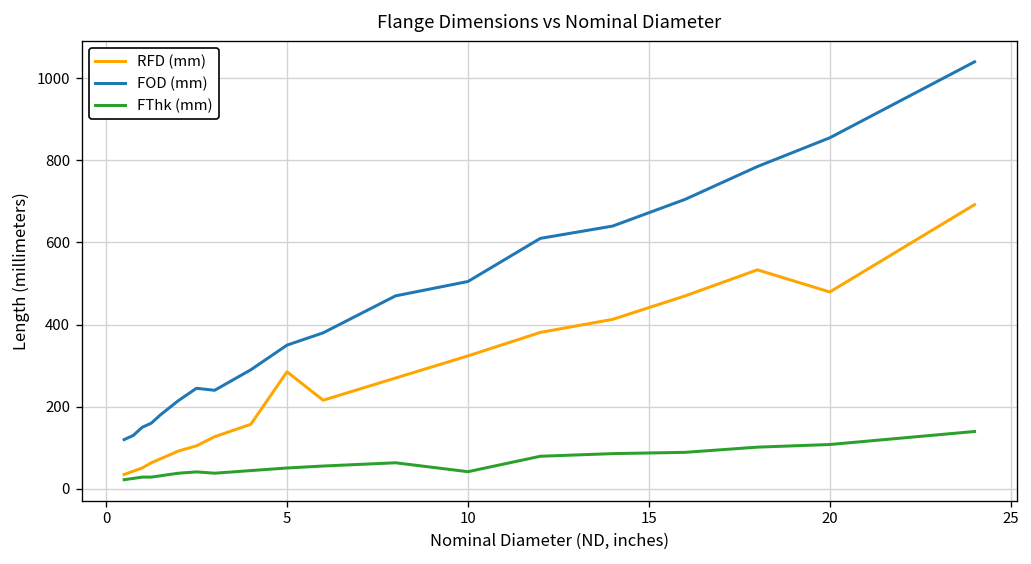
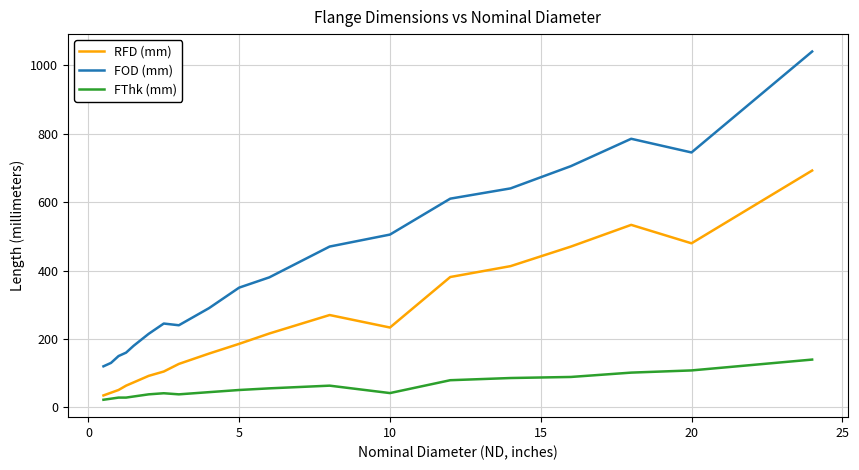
  {
    "RFD (mm)": {
-     "5": 290,
-     "10": 320,
+     "5": 190,
+     "10": 230,
      "20": 480
    },
    "FOD (mm)": {
      "5": 350,
      "10": 510,
-     "20": 860
+     "20": 750
    },
    "FThk (mm)": {
      "5": 50,
      "10": 40,
      "20": 110
    }
  }
